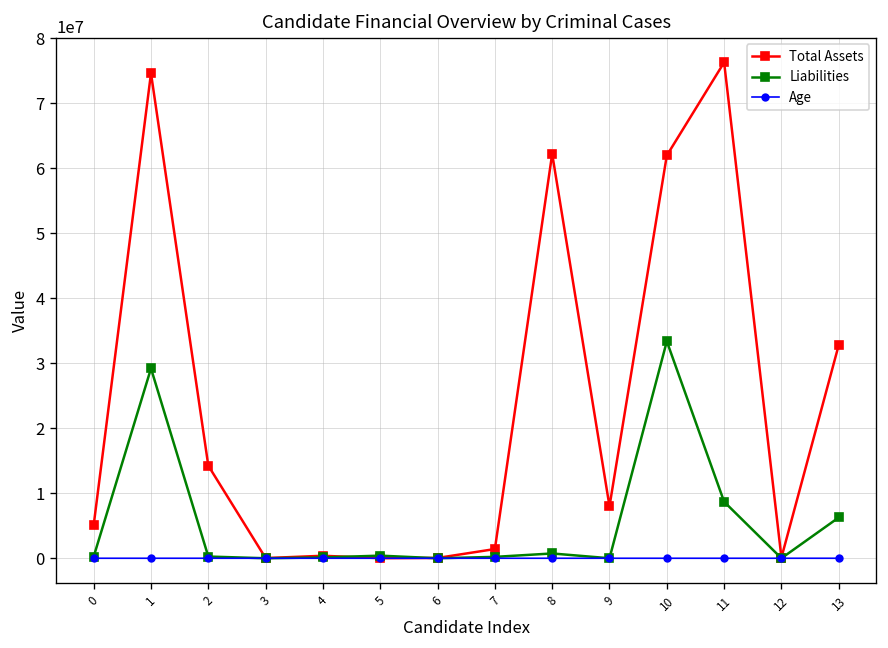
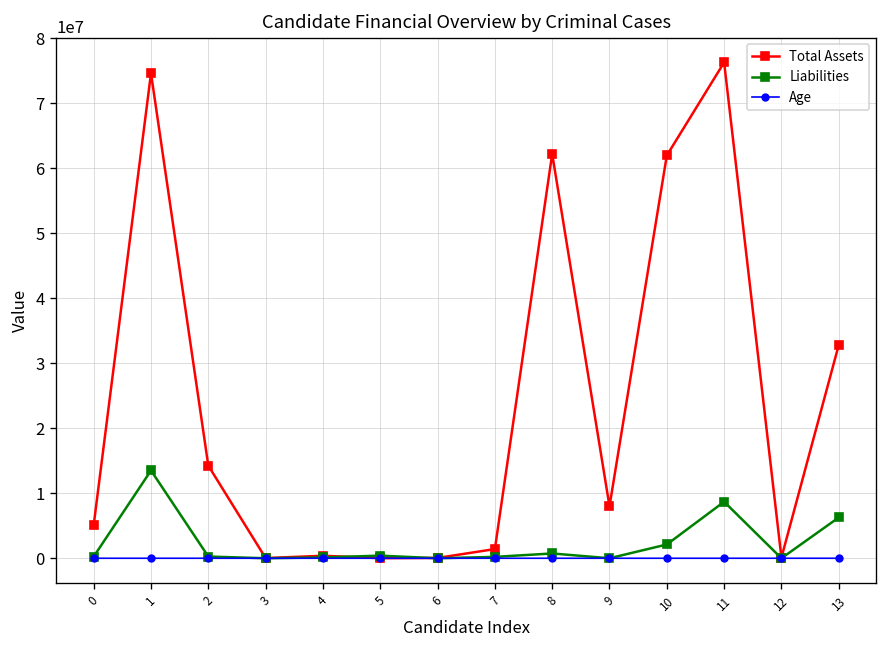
  {
    "Total Assets": {
      "0": 5000000,
      "1": 75000000,
      "2": 14000000,
      "7": 1000000,
      "8": 62000000,
      "9": 8000000,
      "10": 62000000,
      "11": 76000000,
      "13": 33000000
    },
    "Liabilities": {
-     "1": 29000000,
+     "1": 14000000,
      "8": 1000000,
-     "10": 33000000,
+     "10": 2000000,
      "11": 9000000,
      "13": 6000000
    },
    "Age": {
      "1": 0,
      "8": 0,
      "10": 0,
      "11": 0,
      "13": 0
    }
  }
